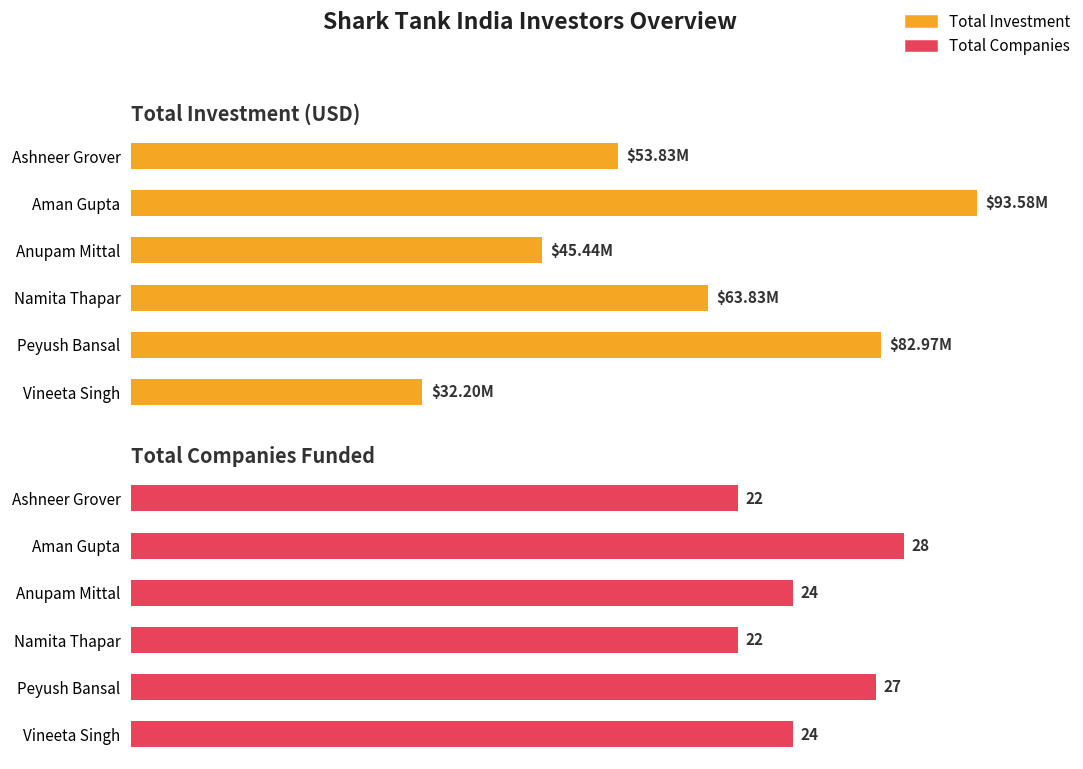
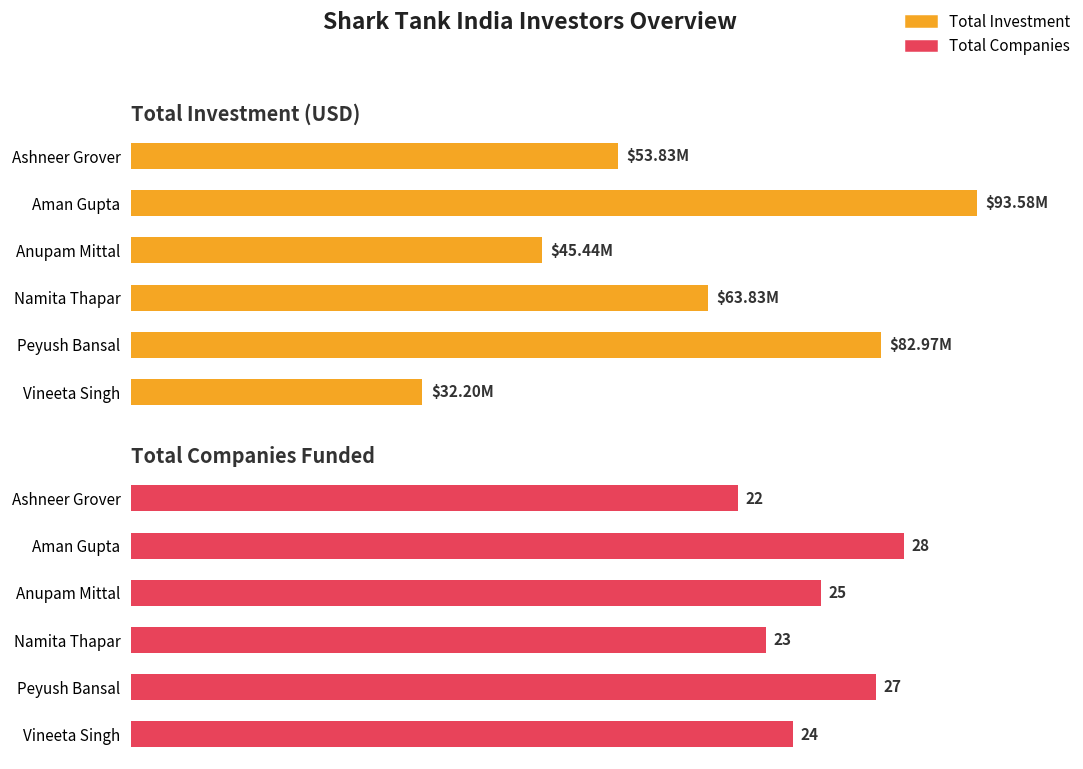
  {
    "Total Investment (USD)": {
      "Ashneer Grover": "$53.83M",
      "Aman Gupta": "$93.58M",
      "Anupam Mittal": "$45.44M",
      "Namita Thapar": "$63.83M",
      "Peyush Bansal": "$82.97M",
      "Vineeta Singh": "$32.20M"
    },
    "Total Companies Funded": {
      "Ashneer Grover": "22",
      "Aman Gupta": "28",
-     "Anupam Mittal": "24",
-     "Namita Thapar": "22",
+     "Anupam Mittal": "25",
+     "Namita Thapar": "23",
      "Peyush Bansal": "27",
      "Vineeta Singh": "24"
    }
  }
